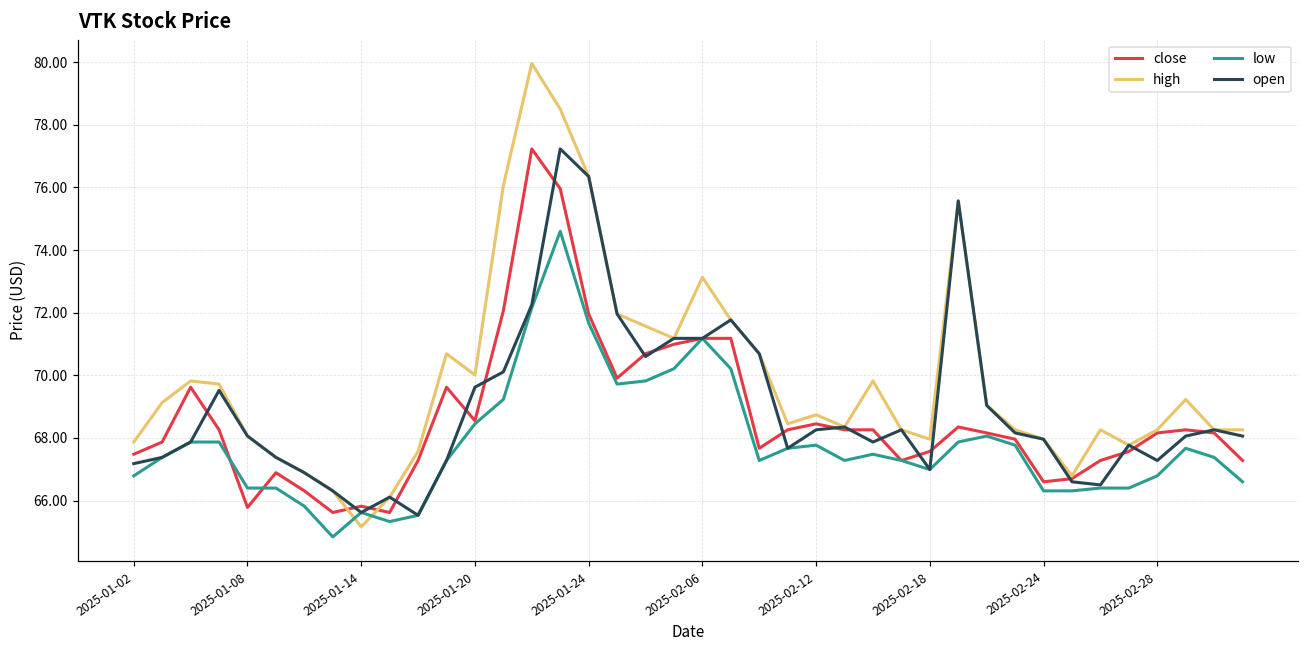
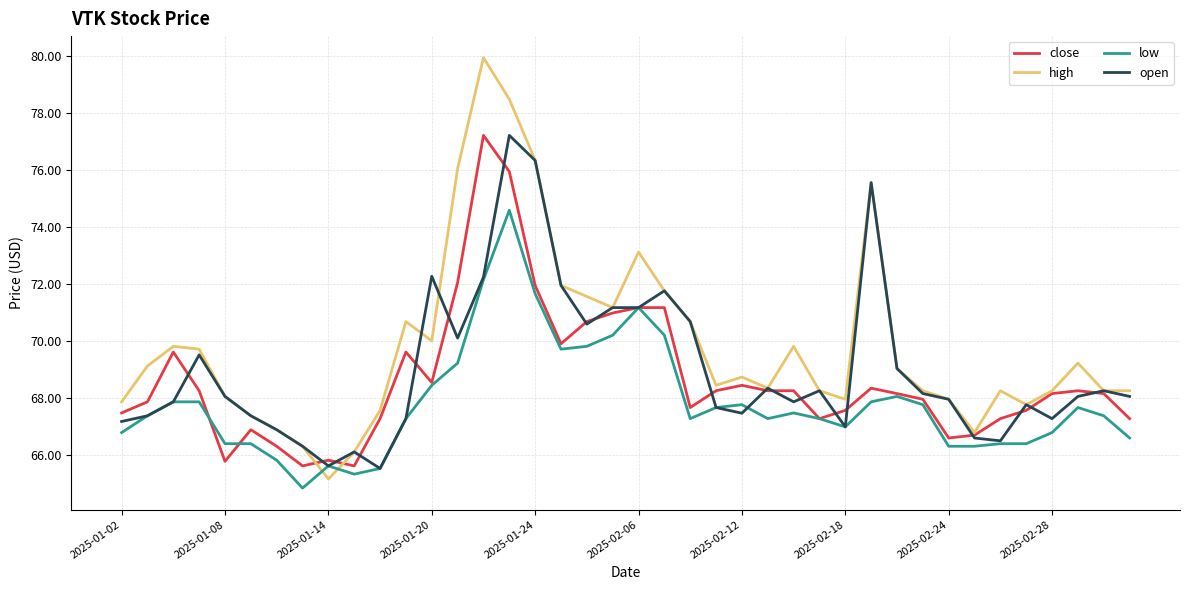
  {
    "close": {
      "2025-01-02": 67.5,
      "2025-01-08": 65.8,
      "2025-01-14": 65.8,
      "2025-01-20": 68.6,
      "2025-01-24": 72.0,
      "2025-02-12": 68.5,
      "2025-02-18": 67.6,
      "2025-02-24": 66.6,
      "2025-02-28": 68.2
    },
    "high": {
      "2025-01-02": 67.9,
      "2025-01-14": 65.2,
      "2025-01-20": 70.0,
      "2025-02-06": 73.1,
      "2025-02-12": 68.7,
      "2025-02-18": 68.0,
      "2025-02-28": 68.3
    },
    "low": {
      "2025-01-02": 66.8,
      "2025-01-08": 66.4,
      "2025-01-20": 68.5,
      "2025-01-24": 71.7,
      "2025-02-12": 67.8,
      "2025-02-24": 66.3,
      "2025-02-28": 66.8
    },
    "open": {
      "2025-01-02": 67.2,
-     "2025-01-20": 69.6,
-     "2025-02-12": 68.3,
+     "2025-01-20": 72.3,
+     "2025-02-12": 67.5,
      "2025-02-28": 67.3
    }
  }
